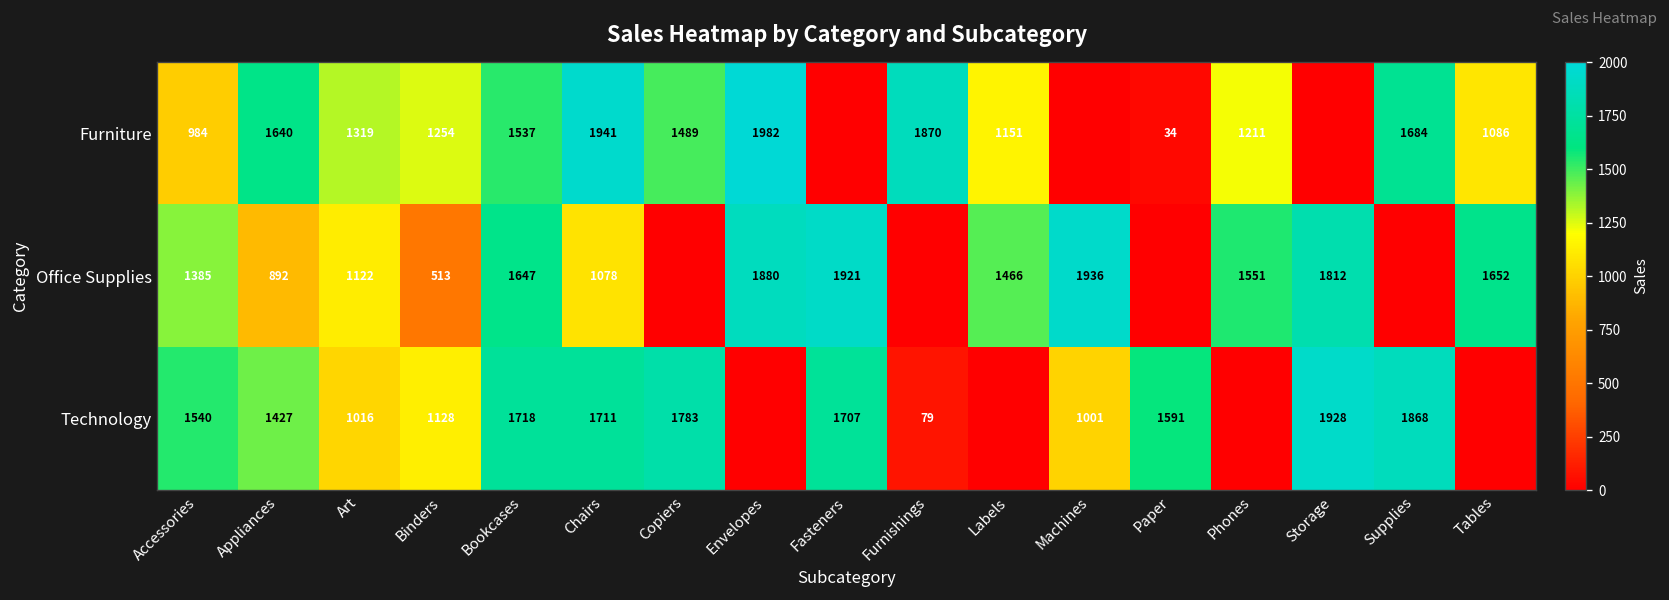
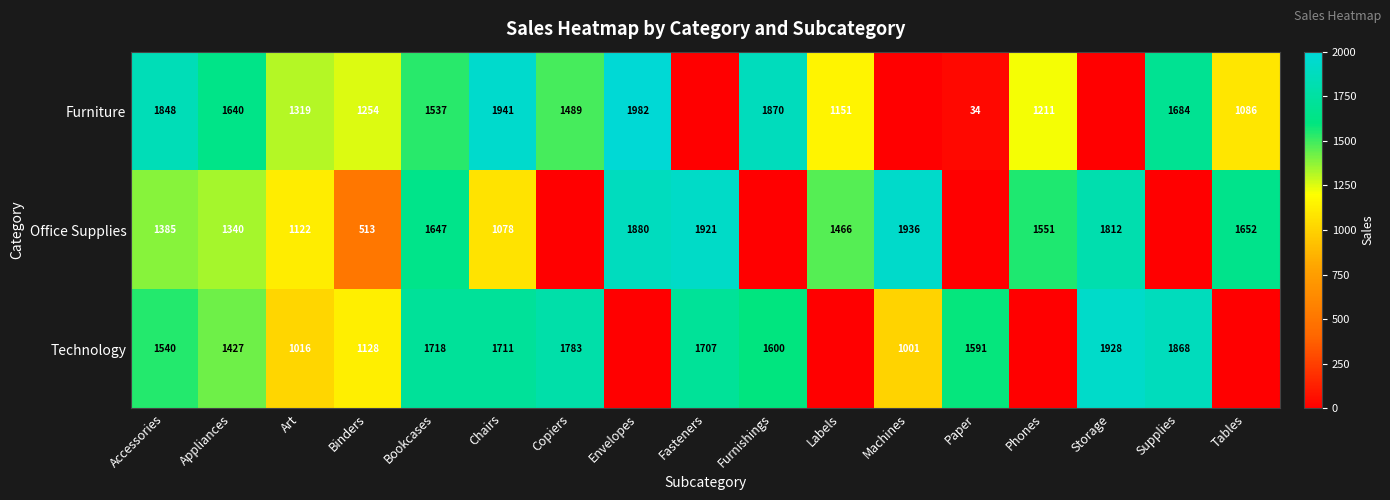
  {
    "Furniture": {
-     "Accessories": 984,
+     "Accessories": 1848,
      "Appliances": 1640,
      "Art": 1319,
      "Binders": 1254,
      "Bookcases": 1537,
      "Chairs": 1941,
      "Copiers": 1489,
      "Envelopes": 1982,
      "Furnishings": 1870,
      "Labels": 1151,
      "Paper": 34,
      "Phones": 1211,
      "Supplies": 1684,
      "Tables": 1086
    },
    "Office Supplies": {
      "Accessories": 1385,
-     "Appliances": 892,
+     "Appliances": 1340,
      "Art": 1122,
      "Binders": 513,
      "Bookcases": 1647,
      "Chairs": 1078,
      "Envelopes": 1880,
      "Fasteners": 1921,
      "Labels": 1466,
      "Machines": 1936,
      "Phones": 1551,
      "Storage": 1812,
      "Tables": 1652
    },
    "Technology": {
      "Accessories": 1540,
      "Appliances": 1427,
      "Art": 1016,
      "Binders": 1128,
      "Bookcases": 1718,
      "Chairs": 1711,
      "Copiers": 1783,
      "Fasteners": 1707,
-     "Furnishings": 79,
+     "Furnishings": 1600,
      "Machines": 1001,
      "Paper": 1591,
      "Storage": 1928,
      "Supplies": 1868
    }
  }
